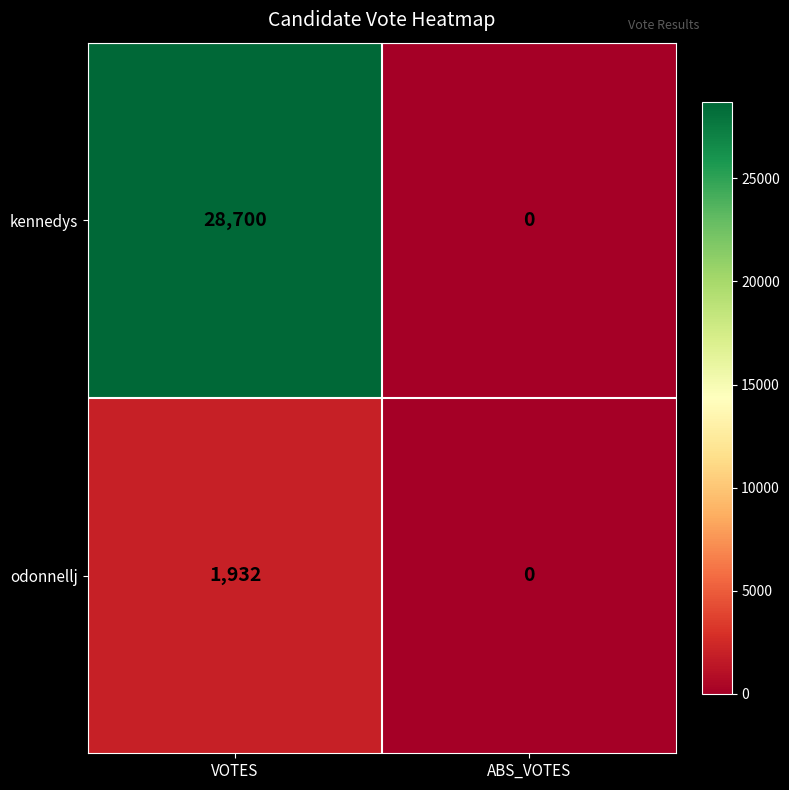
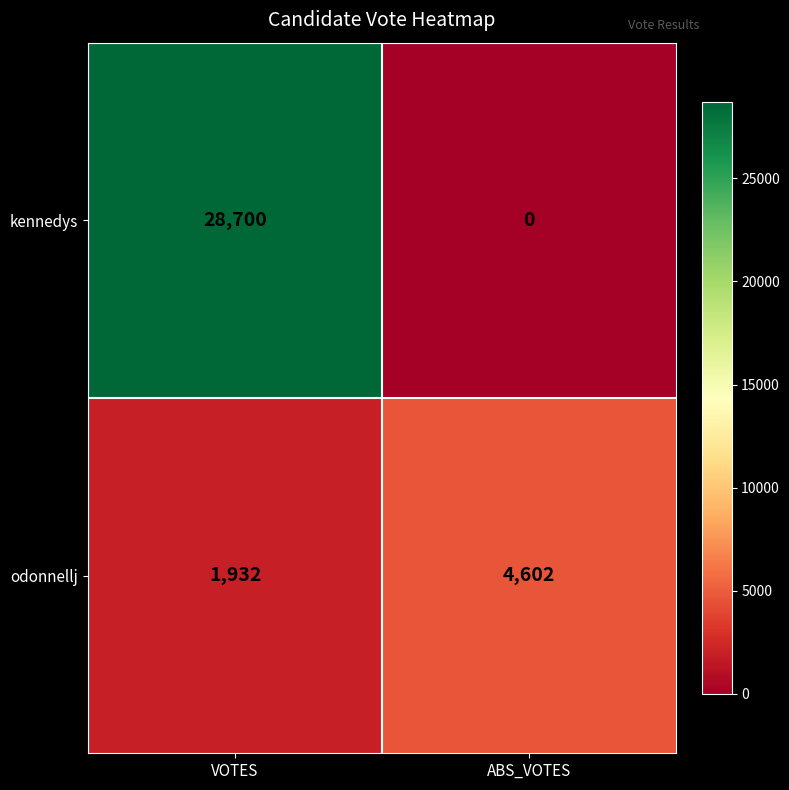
  {
    "kennedys": {
      "VOTES": "28,700",
      "ABS_VOTES": "0"
    },
    "odonnellj": {
      "VOTES": "1,932",
-     "ABS_VOTES": "0"
+     "ABS_VOTES": "4,602"
    }
  }
